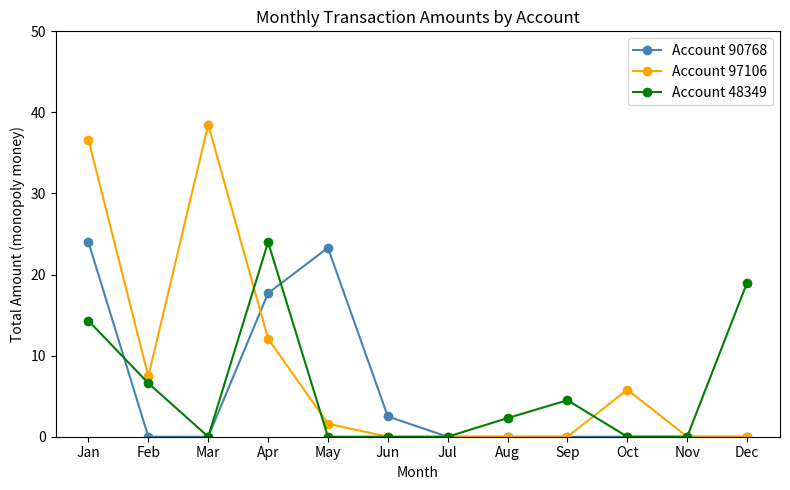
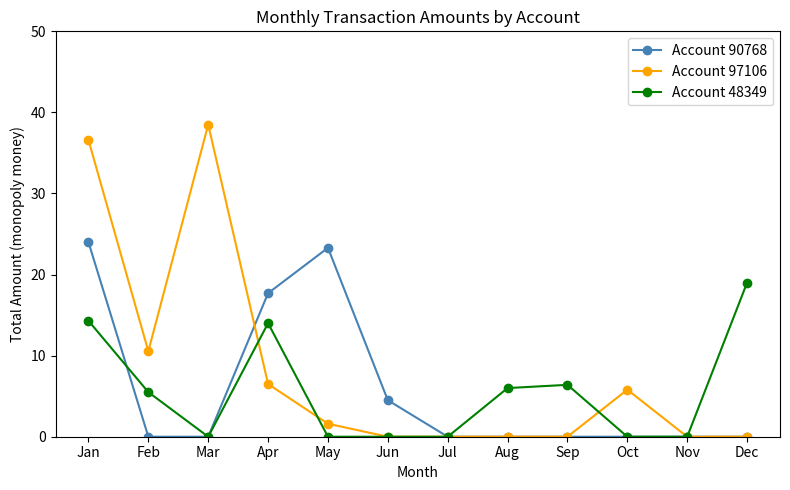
  {
    "Account 90768": {
      "Jan": 24,
      "Feb": 0,
      "Apr": 18,
      "May": 23,
-     "Jun": 3
+     "Jun": 5
    },
    "Account 97106": {
      "Jan": 37,
-     "Feb": 7,
+     "Feb": 11,
      "Mar": 39,
-     "Apr": 12,
+     "Apr": 7,
      "May": 2,
      "Oct": 6
    },
    "Account 48349": {
      "Jan": 14,
-     "Feb": 7,
-     "Apr": 24,
+     "Feb": 6,
+     "Apr": 14,
      "May": 0,
-     "Aug": 2,
-     "Sep": 5,
+     "Aug": 6,
+     "Sep": 6,
      "Dec": 19
    }
  }
